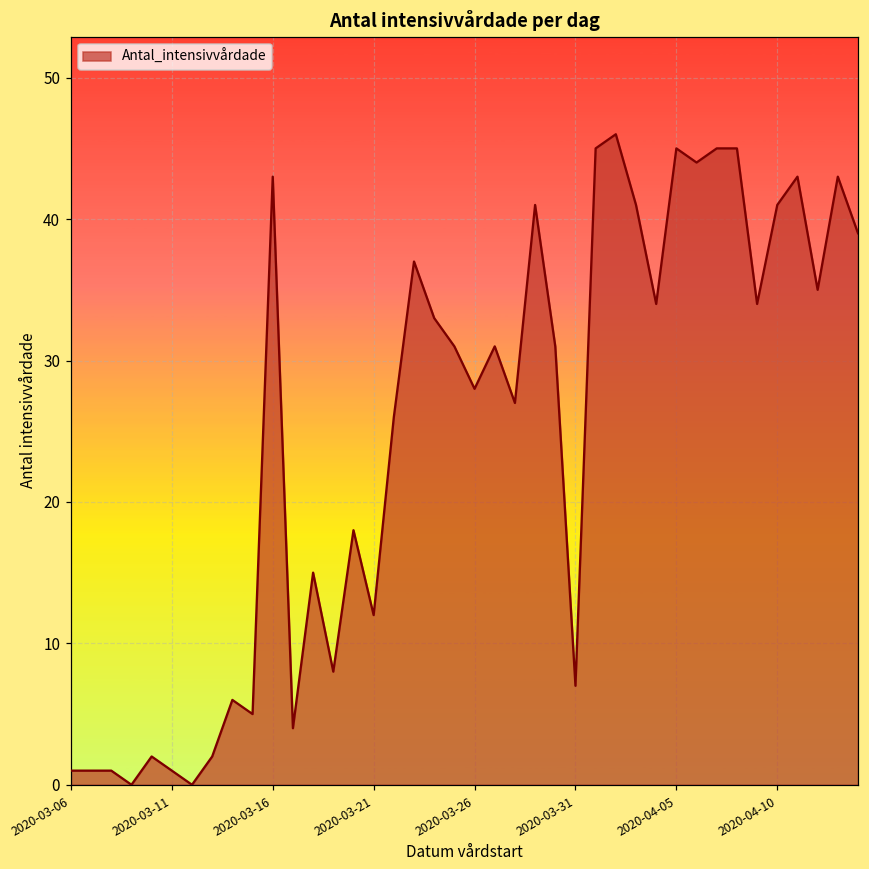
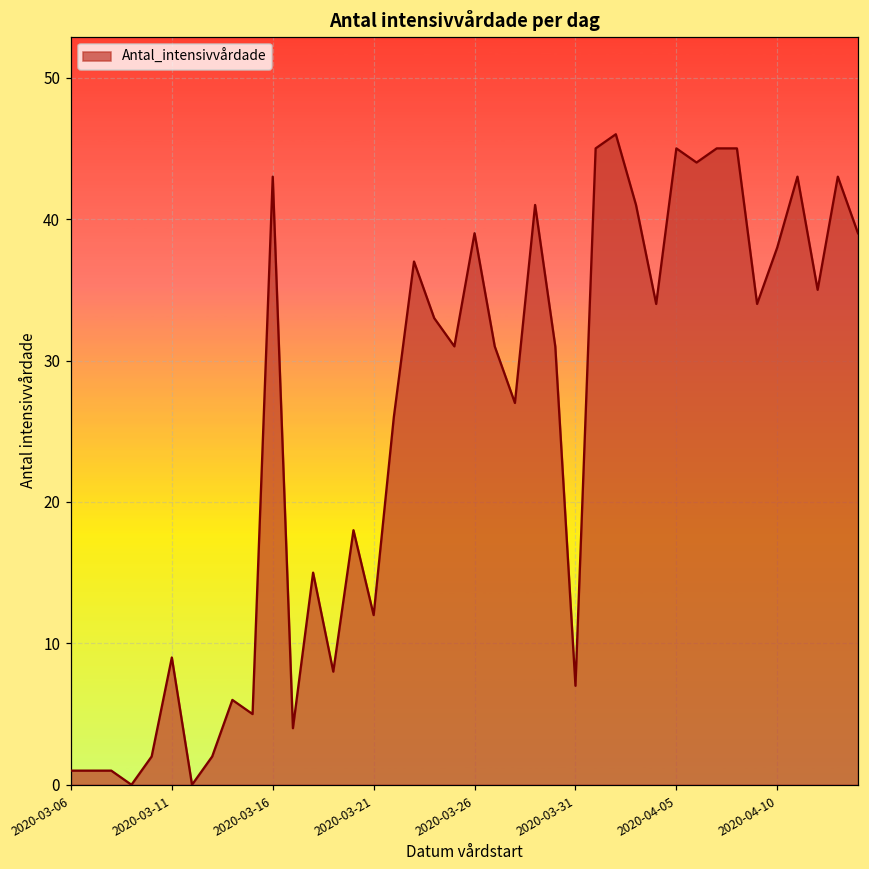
  {
    "2020-03-06": 1,
-   "2020-03-11": 1,
+   "2020-03-11": 9,
    "2020-03-16": 43,
    "2020-03-21": 12,
-   "2020-03-26": 28,
+   "2020-03-26": 39,
    "2020-03-31": 7,
    "2020-04-05": 45,
-   "2020-04-10": 41
+   "2020-04-10": 38
  }
